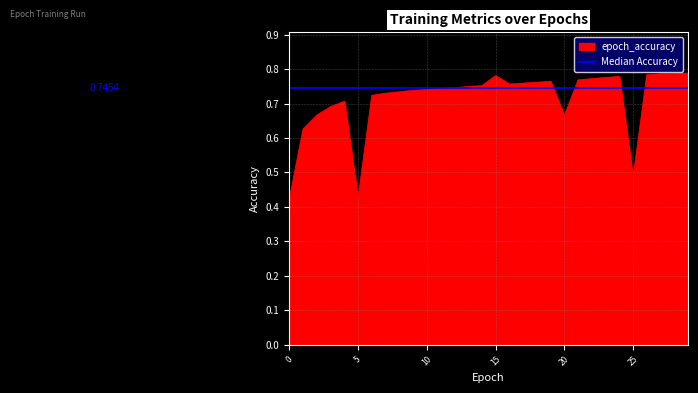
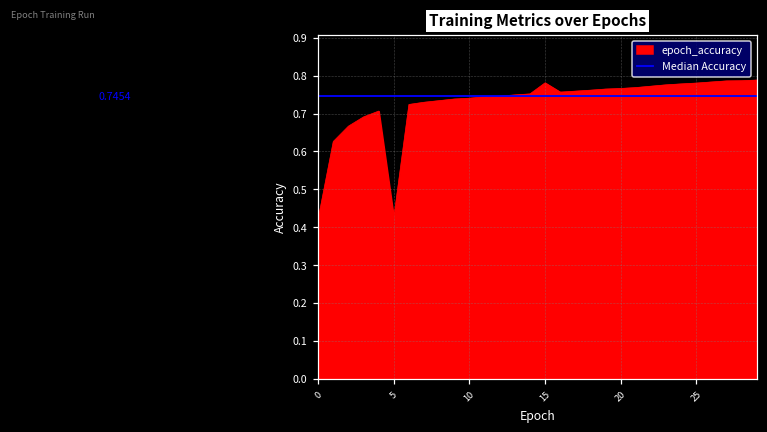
  {
    "0": 0.42,
    "5": 0.43,
    "10": 0.74,
    "15": 0.78,
-   "20": 0.66,
-   "25": 0.49
+   "20": 0.77,
+   "25": 0.78
  }
